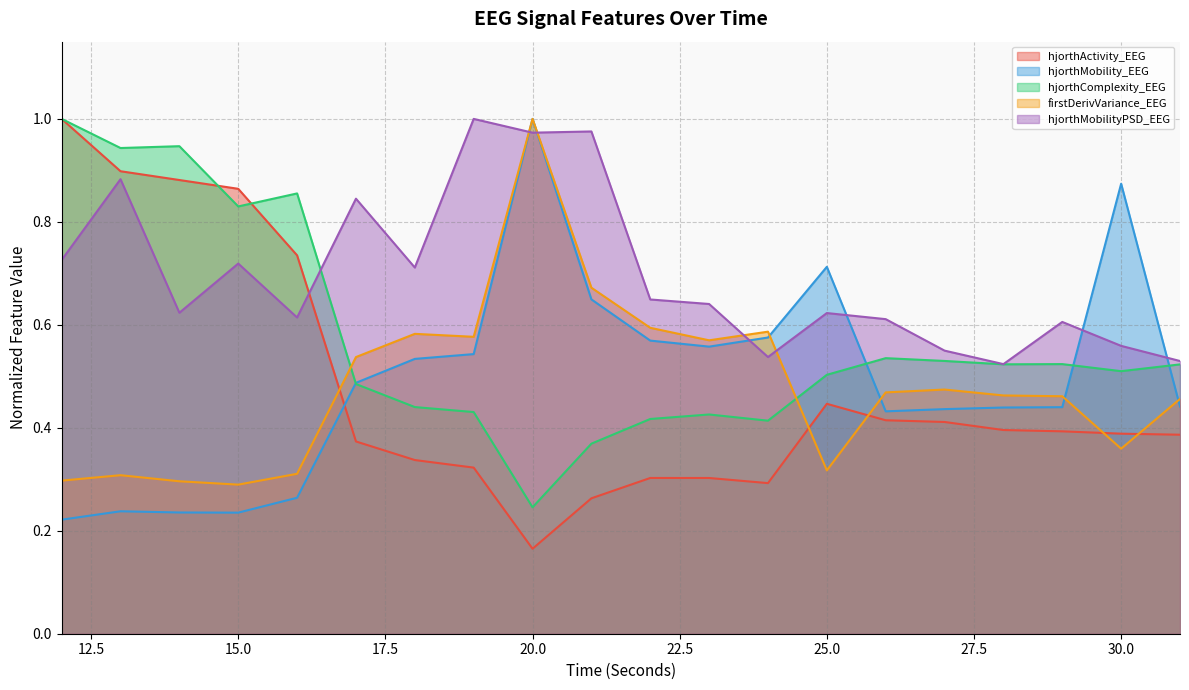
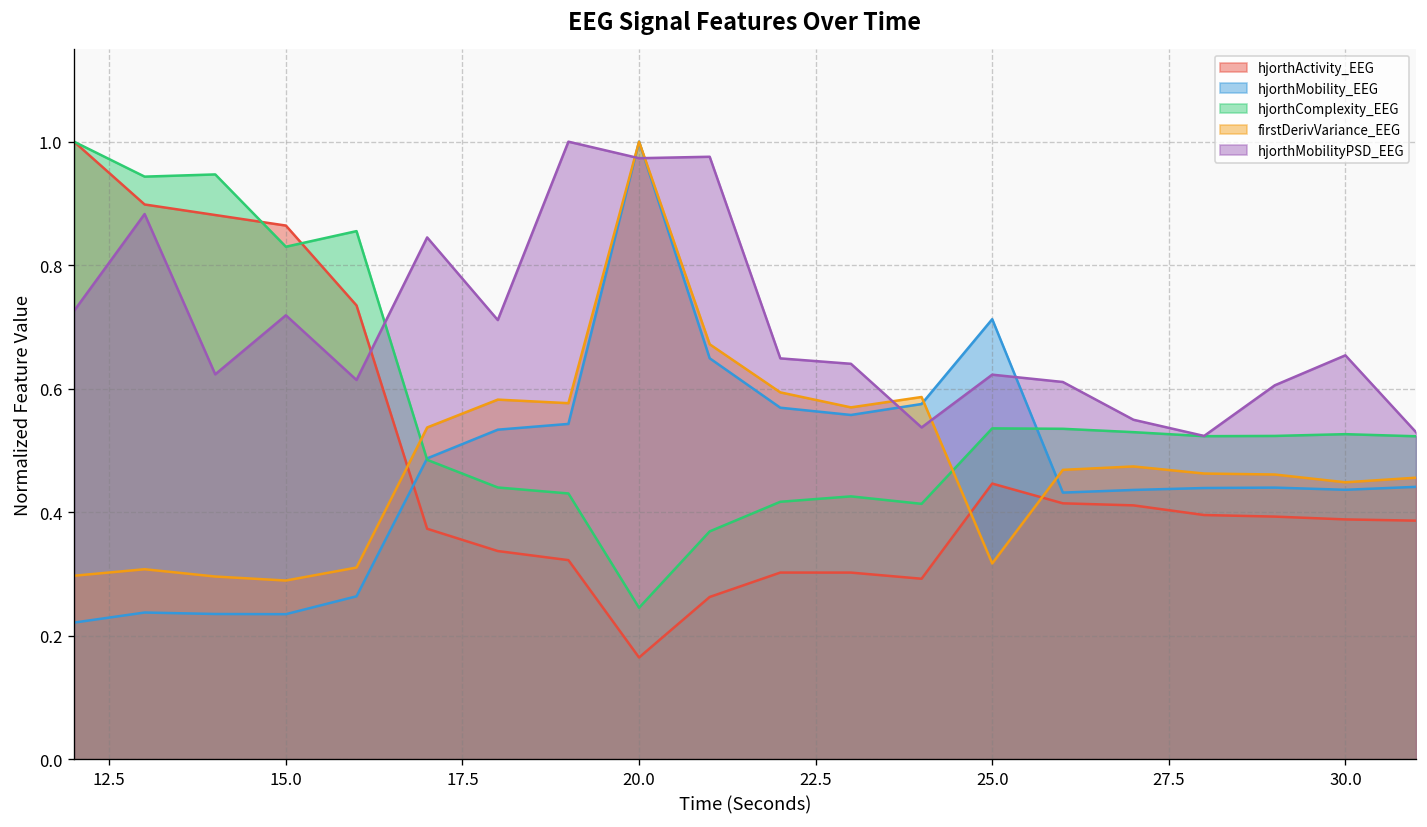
  {
    "hjorthActivity_EEG": {
      "15.0": 0.86,
      "20.0": 0.17,
      "25.0": 0.45,
      "30.0": 0.39
    },
    "hjorthMobility_EEG": {
      "15.0": 0.24,
      "25.0": 0.71,
-     "30.0": 0.87
+     "30.0": 0.44
    },
    "hjorthComplexity_EEG": {
      "15.0": 0.83,
      "20.0": 0.25,
-     "25.0": 0.50,
-     "30.0": 0.51
+     "25.0": 0.54,
+     "30.0": 0.53
    },
    "firstDerivVariance_EEG": {
      "15.0": 0.29,
      "25.0": 0.32,
-     "30.0": 0.36
+     "30.0": 0.45
    },
    "hjorthMobilityPSD_EEG": {
      "15.0": 0.72,
      "20.0": 0.97,
      "25.0": 0.62,
-     "30.0": 0.56
+     "30.0": 0.65
    }
  }
